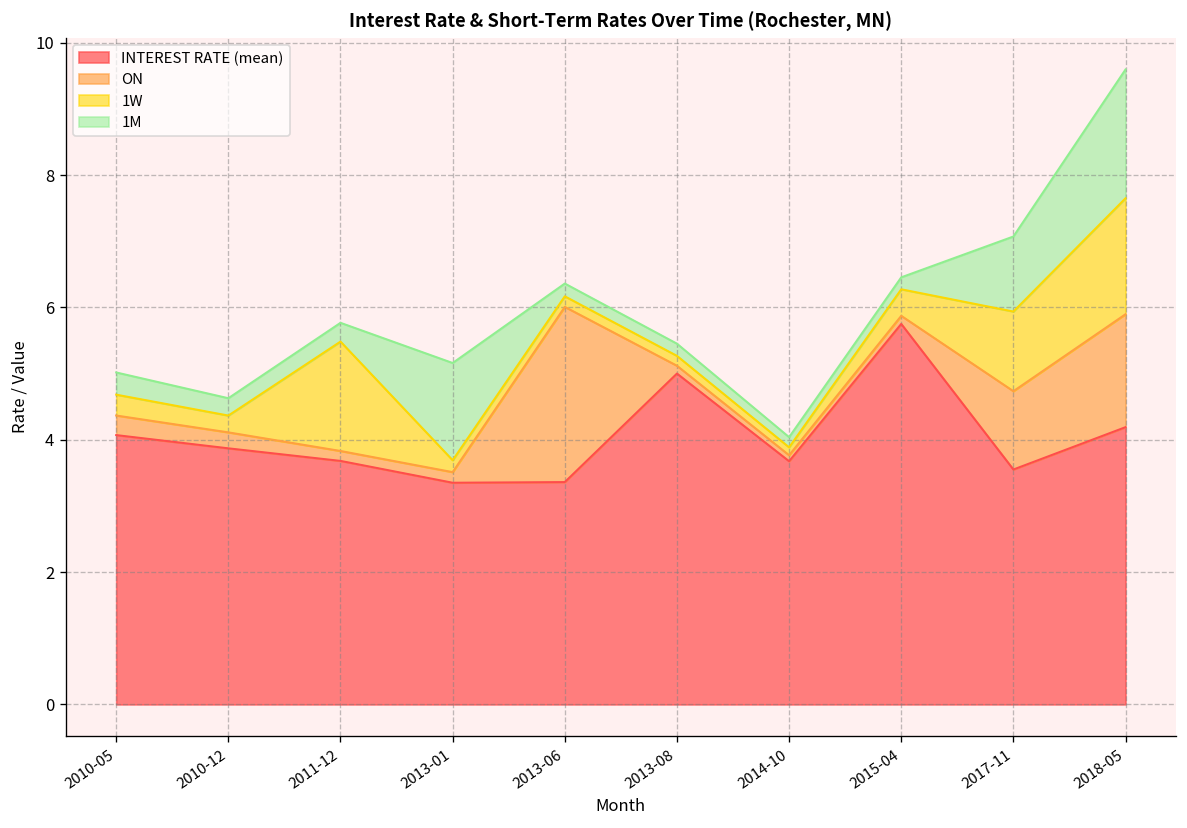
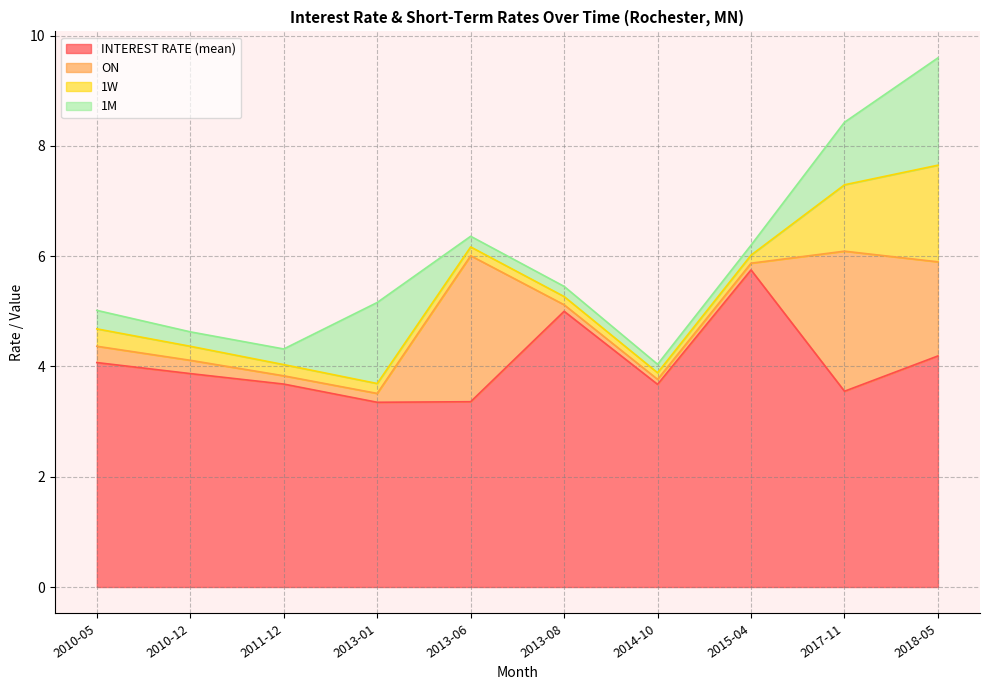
  {
    "INTEREST RATE (mean)": {
      "2010-05": 4.1,
      "2010-12": 3.9,
      "2011-12": 3.7,
      "2013-01": 3.4,
      "2013-06": 3.4,
      "2013-08": 5.0,
      "2014-10": 3.7,
      "2015-04": 5.8,
      "2017-11": 3.6,
      "2018-05": 4.2
    },
    "ON": {
      "2010-05": 0.3,
      "2010-12": 0.2,
      "2011-12": 0.1,
      "2013-01": 0.2,
      "2013-06": 2.6,
      "2013-08": 0.1,
      "2014-10": 0.1,
      "2015-04": 0.1,
-     "2017-11": 1.2,
+     "2017-11": 2.5,
      "2018-05": 1.7
    },
    "1W": {
      "2010-05": 0.3,
      "2010-12": 0.3,
-     "2011-12": 1.7,
+     "2011-12": 0.2,
      "2013-01": 0.2,
      "2013-06": 0.2,
      "2013-08": 0.1,
      "2014-10": 0.1,
-     "2015-04": 0.4,
+     "2015-04": 0.1,
      "2017-11": 1.2,
      "2018-05": 1.8
    },
    "1M": {
      "2010-05": 0.3,
      "2010-12": 0.3,
      "2011-12": 0.3,
      "2013-01": 1.5,
      "2013-06": 0.2,
      "2013-08": 0.2,
      "2014-10": 0.2,
      "2015-04": 0.2,
      "2017-11": 1.1,
      "2018-05": 1.9
    }
  }
